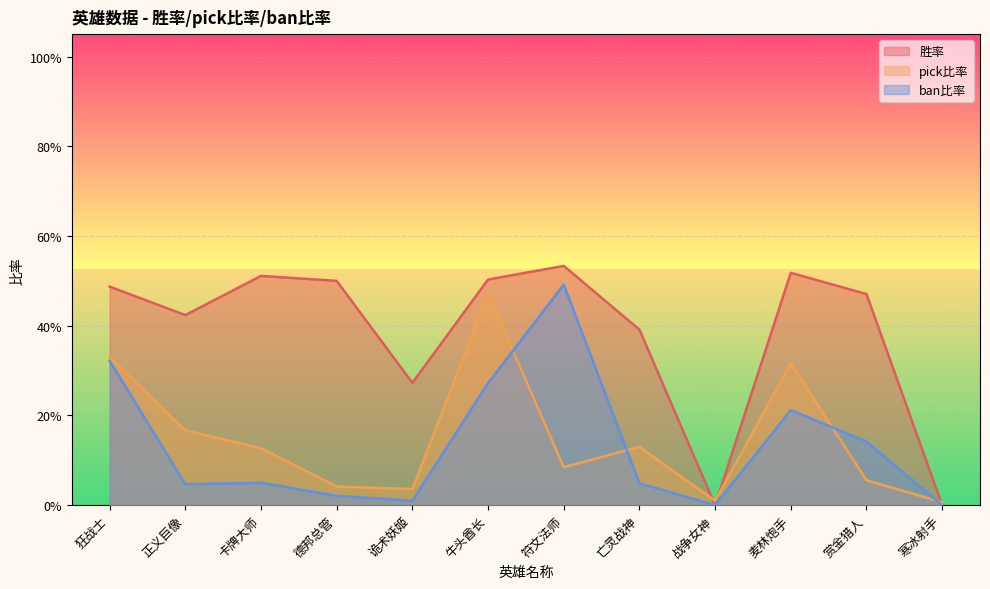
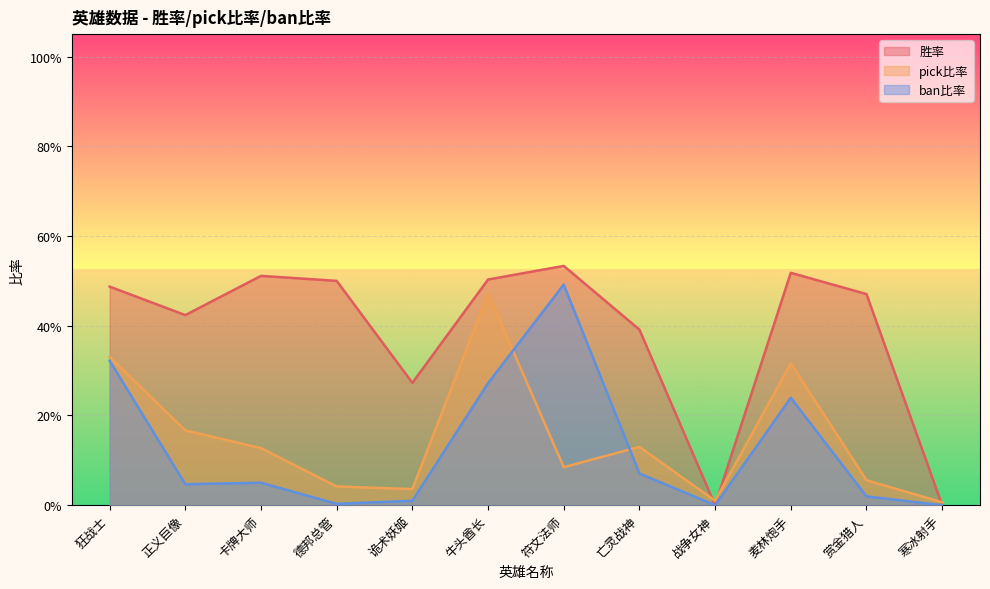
  {
    "ban比率": {
      "狂战士": "32%",
      "正义巨像": "5%",
      "卡牌大师": "5%",
-     "德邦总管": "2%",
+     "德邦总管": "0%",
      "诡术妖姬": "1%",
      "牛头酋长": "27%",
      "符文法师": "49%",
-     "亡灵战神": "5%",
-     "麦林炮手": "21%",
-     "赏金猎人": "14%"
+     "亡灵战神": "7%",
+     "麦林炮手": "24%",
+     "赏金猎人": "2%"
    }
  }
